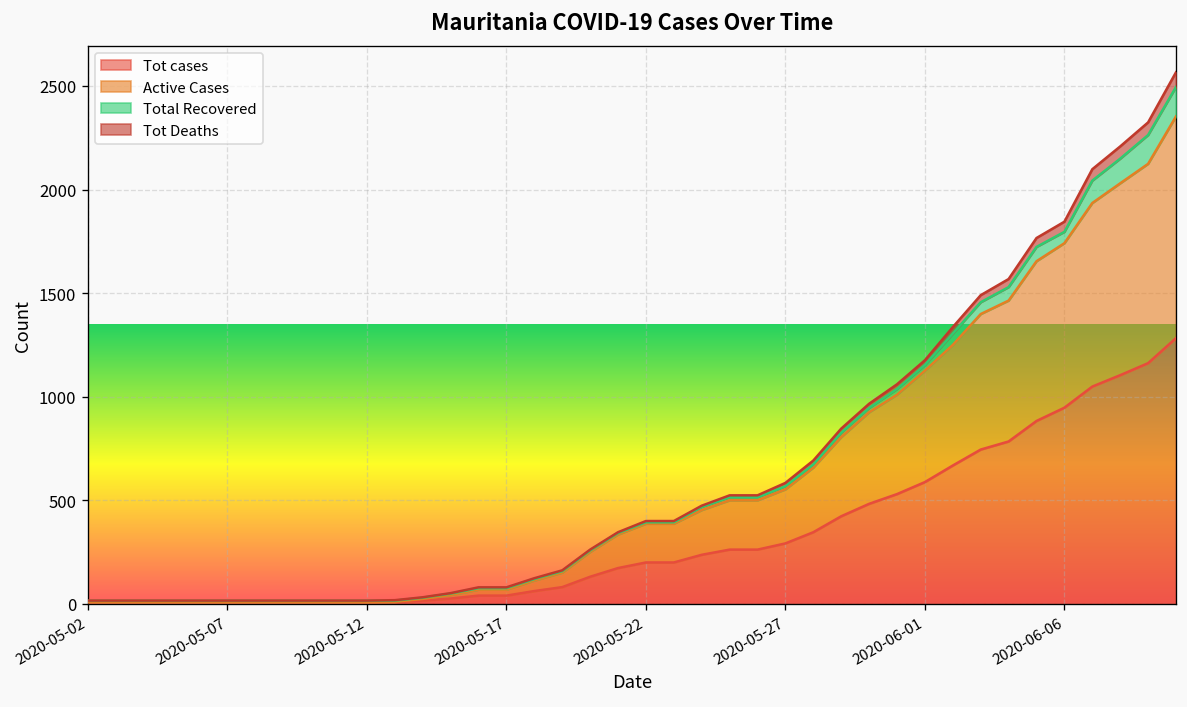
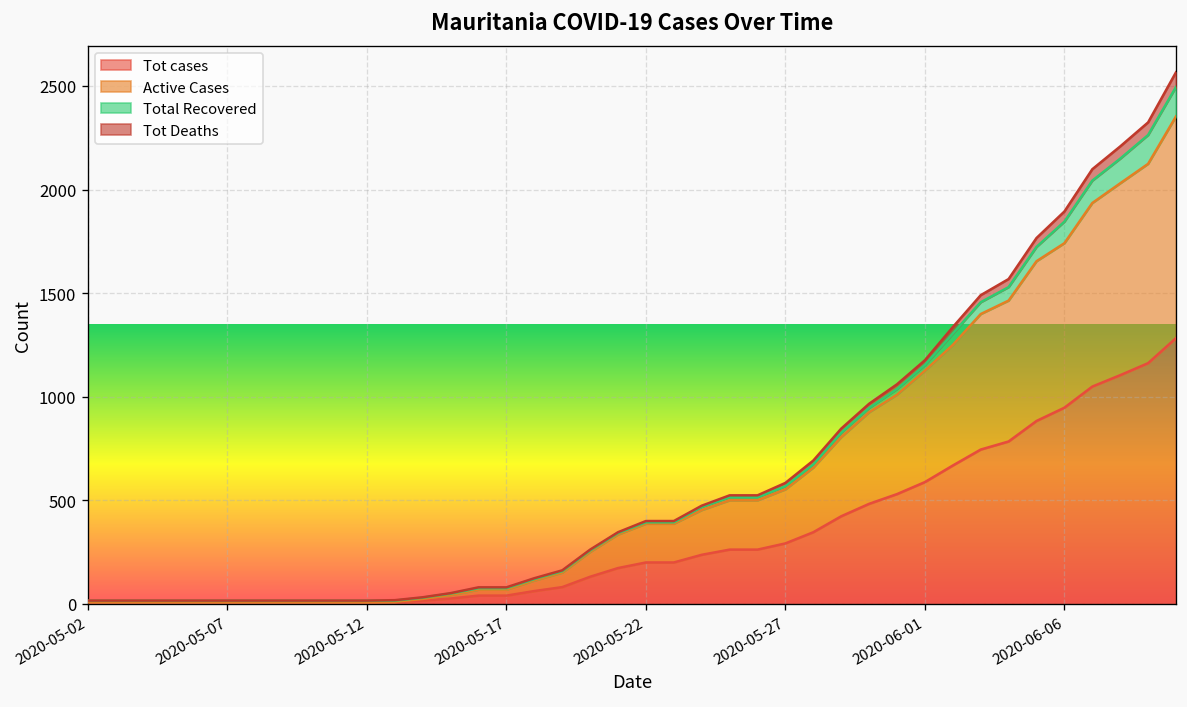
  {
    "Total Recovered": {
      "2020-05-27": 20,
      "2020-06-01": 30,
-     "2020-06-06": 50
+     "2020-06-06": 100
    }
  }
